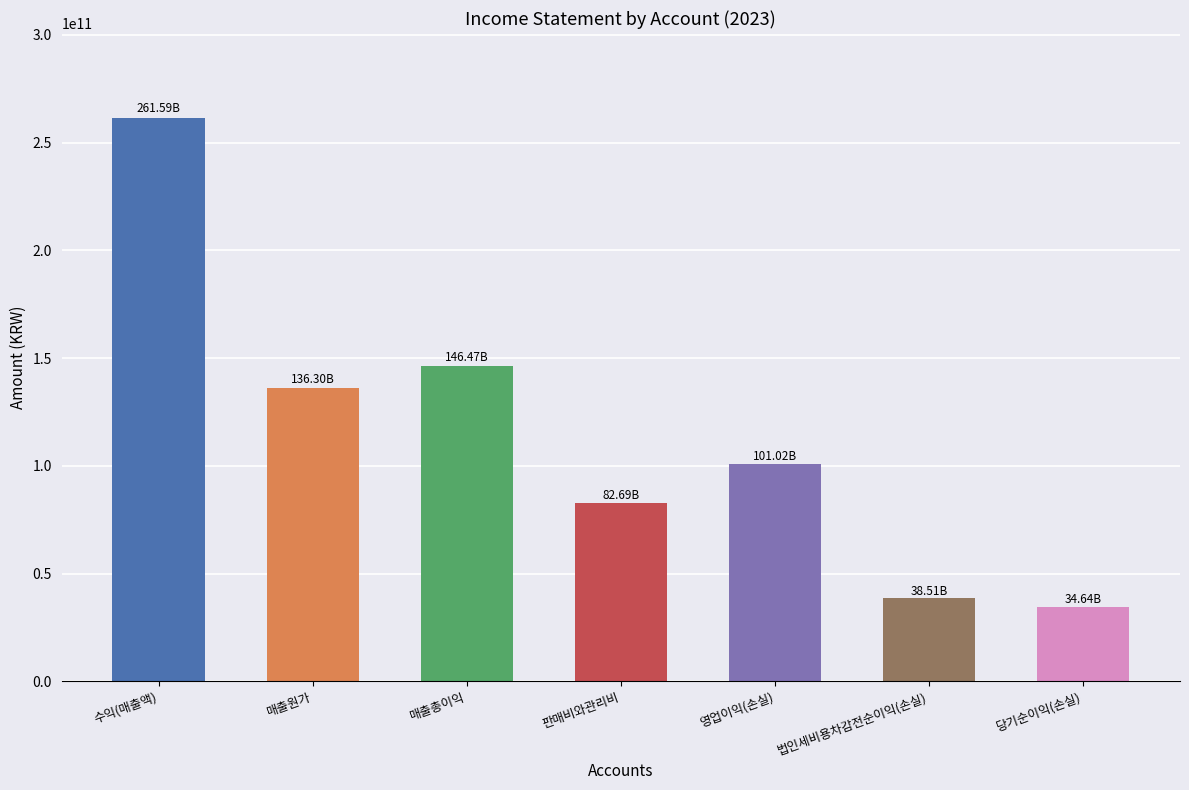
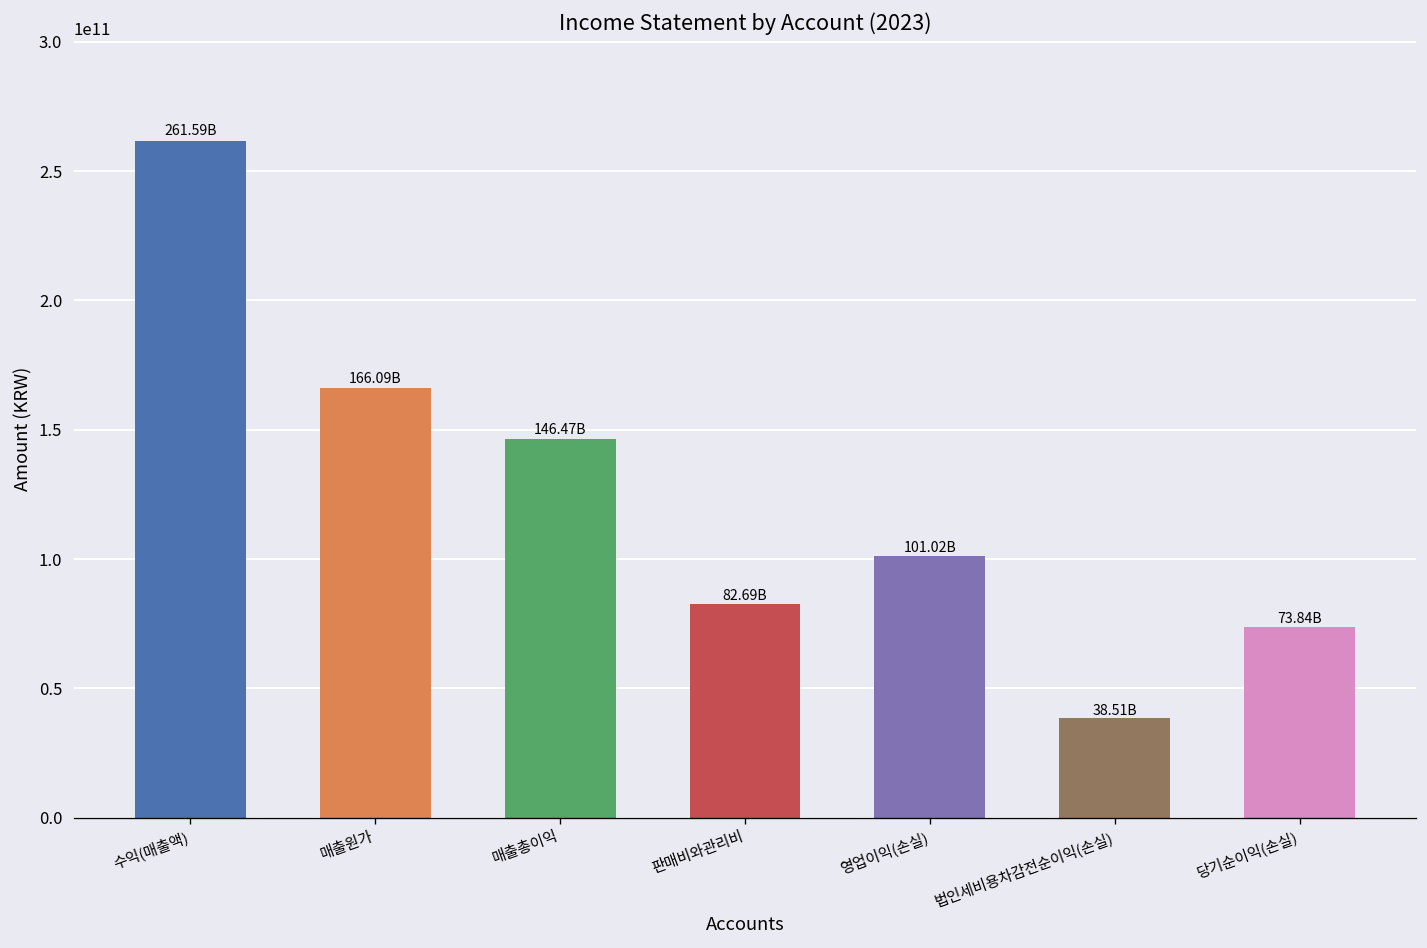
  {
    "수익(매출액)": "261.59B",
-   "매출원가": "136.30B",
+   "매출원가": "166.09B",
    "매출총이익": "146.47B",
    "판매비와관리비": "82.69B",
    "영업이익(손실)": "101.02B",
    "법인세비용차감전순이익(손실)": "38.51B",
-   "당기순이익(손실)": "34.64B"
+   "당기순이익(손실)": "73.84B"
  }
